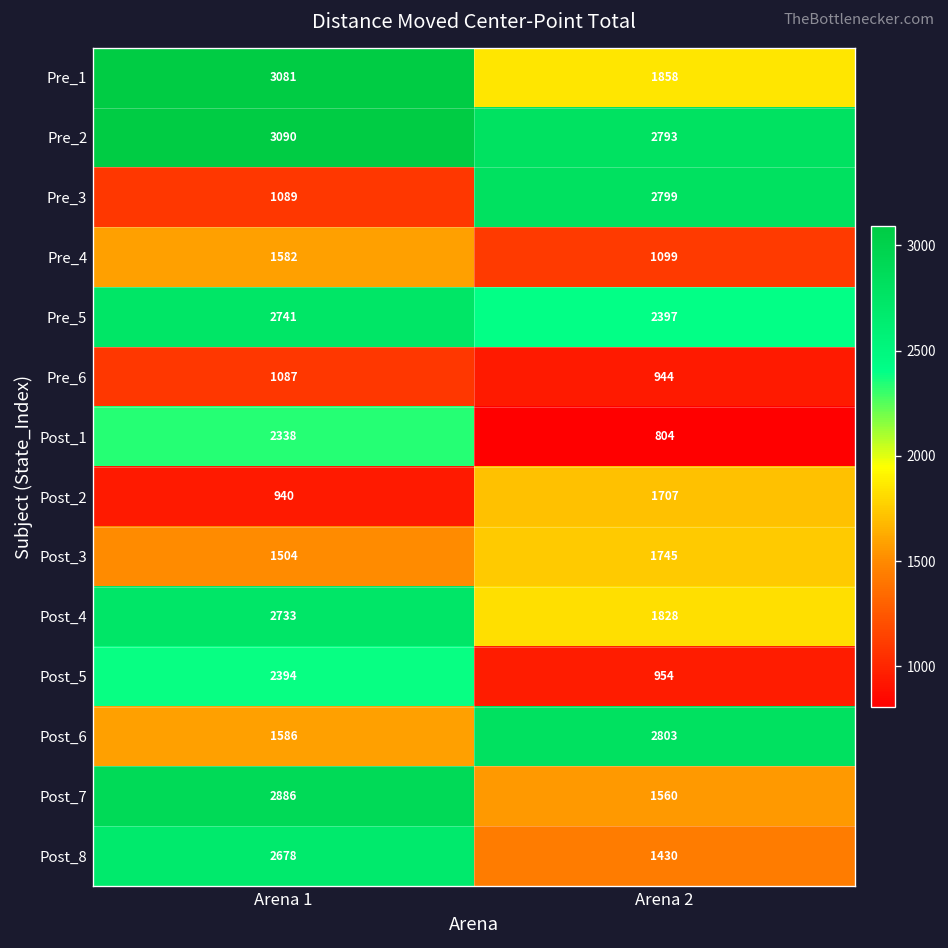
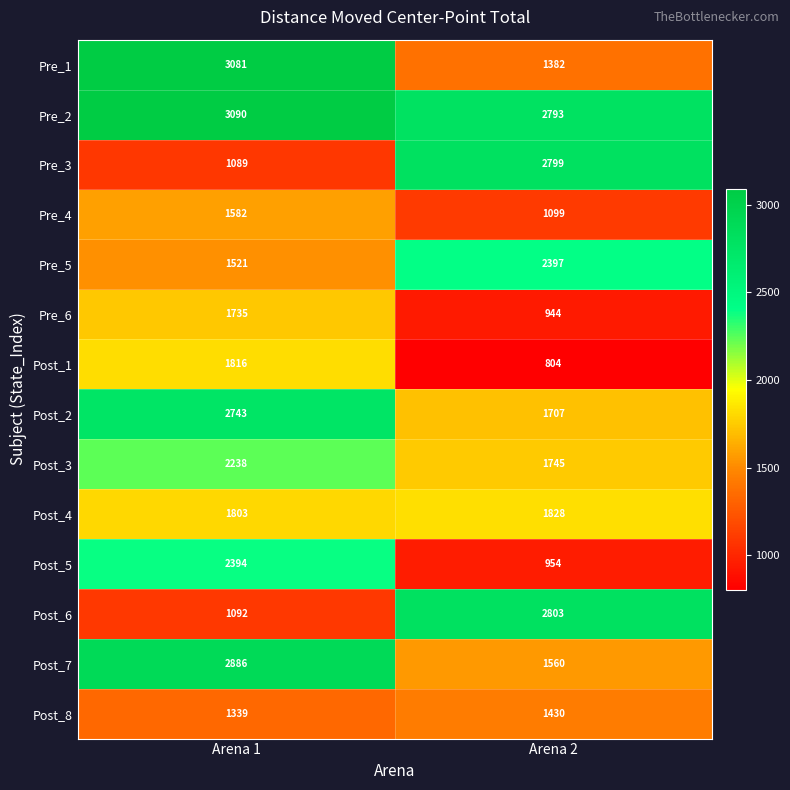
  {
    "Pre_1": {
      "Arena 1": 3081,
-     "Arena 2": 1858
+     "Arena 2": 1382
    },
    "Pre_2": {
      "Arena 1": 3090,
      "Arena 2": 2793
    },
    "Pre_3": {
      "Arena 1": 1089,
      "Arena 2": 2799
    },
    "Pre_4": {
      "Arena 1": 1582,
      "Arena 2": 1099
    },
    "Pre_5": {
-     "Arena 1": 2741,
+     "Arena 1": 1521,
      "Arena 2": 2397
    },
    "Pre_6": {
-     "Arena 1": 1087,
+     "Arena 1": 1735,
      "Arena 2": 944
    },
    "Post_1": {
-     "Arena 1": 2338,
+     "Arena 1": 1816,
      "Arena 2": 804
    },
    "Post_2": {
-     "Arena 1": 940,
+     "Arena 1": 2743,
      "Arena 2": 1707
    },
    "Post_3": {
-     "Arena 1": 1504,
+     "Arena 1": 2238,
      "Arena 2": 1745
    },
    "Post_4": {
-     "Arena 1": 2733,
+     "Arena 1": 1803,
      "Arena 2": 1828
    },
    "Post_5": {
      "Arena 1": 2394,
      "Arena 2": 954
    },
    "Post_6": {
-     "Arena 1": 1586,
+     "Arena 1": 1092,
      "Arena 2": 2803
    },
    "Post_7": {
      "Arena 1": 2886,
      "Arena 2": 1560
    },
    "Post_8": {
-     "Arena 1": 2678,
+     "Arena 1": 1339,
      "Arena 2": 1430
    }
  }
